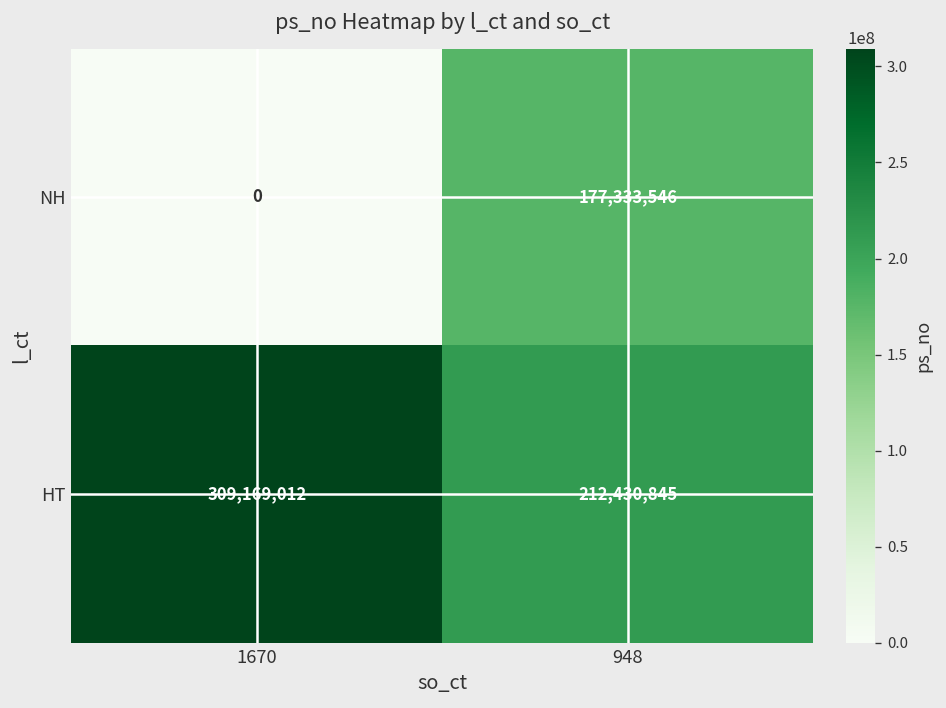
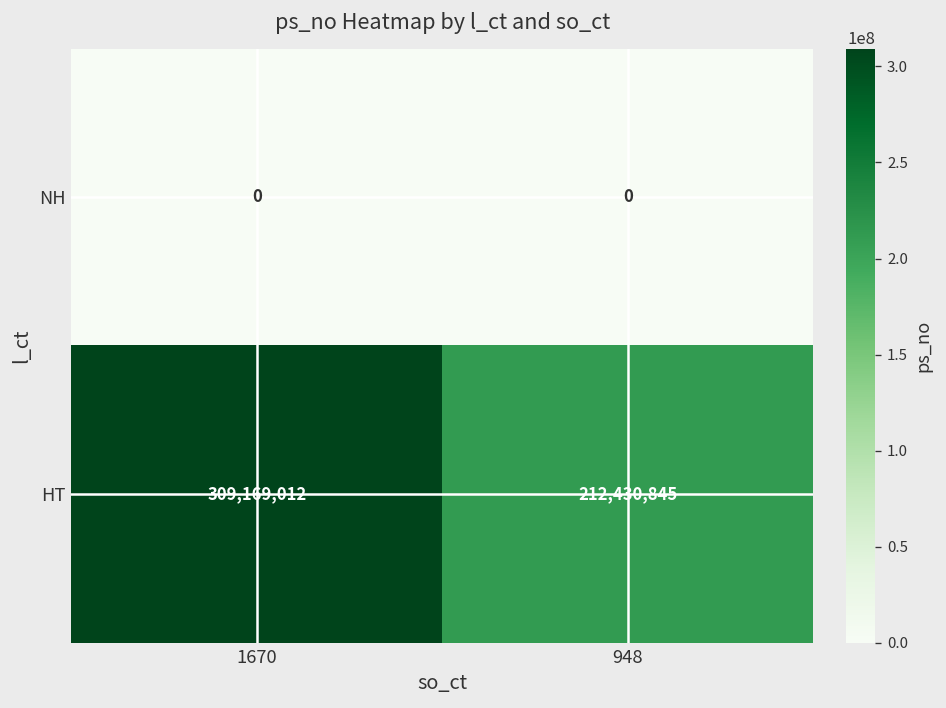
  {
    "NH": {
      "1670": "0",
-     "948": "177,333,546"
+     "948": "0"
    },
    "HT": {
      "1670": "309,169,012",
      "948": "212,430,845"
    }
  }
